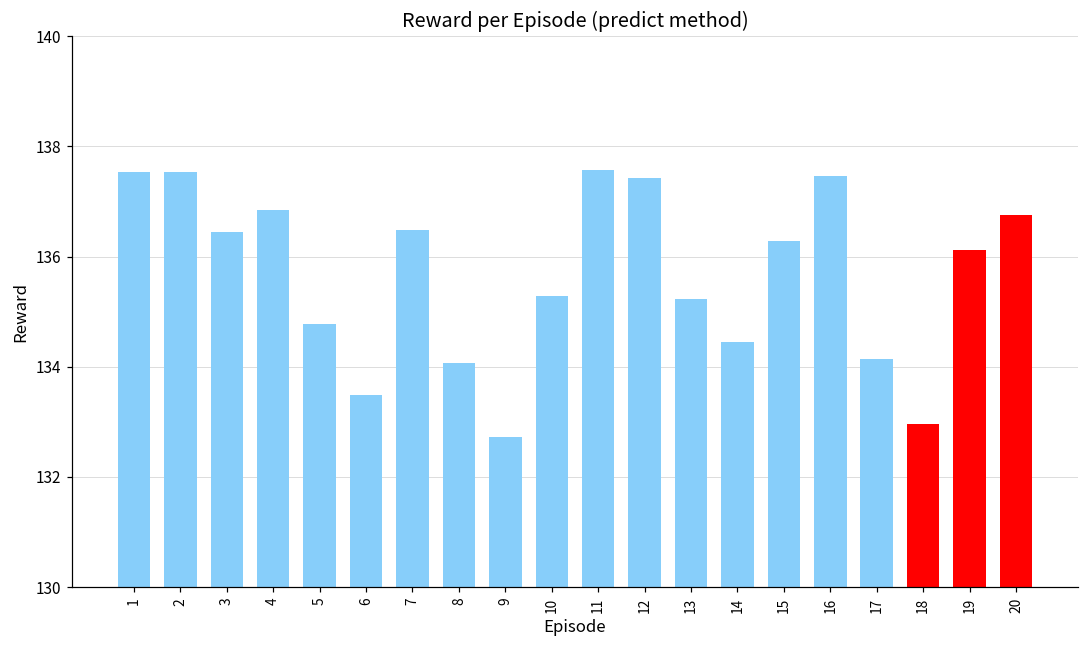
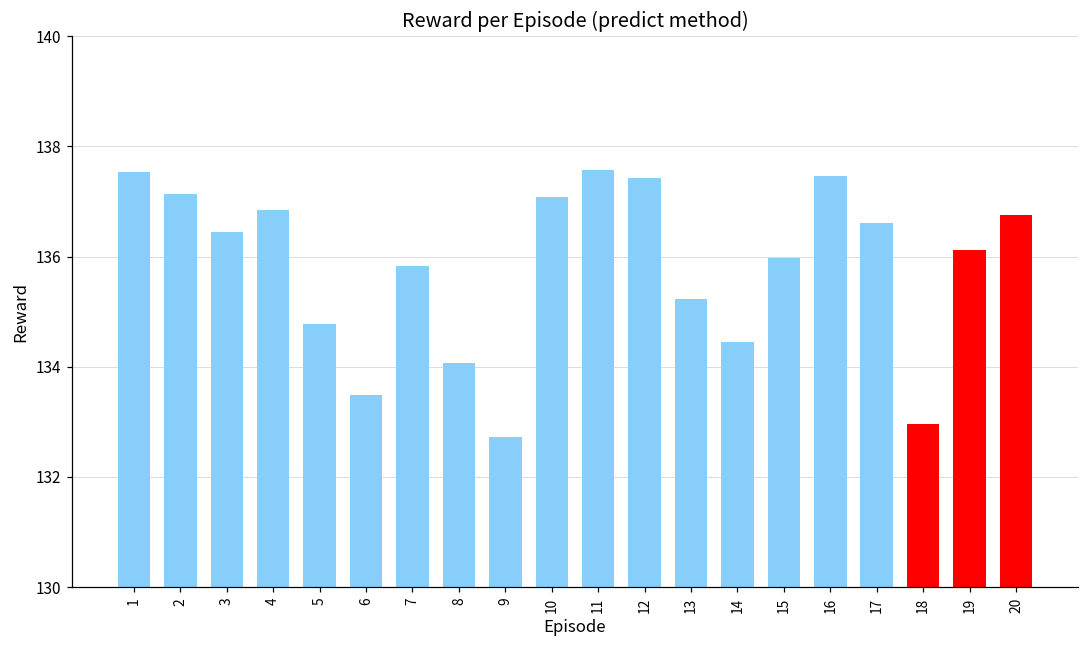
  {
    "1": 137.5,
-   "2": 137.5,
+   "2": 137.1,
    "3": 136.4,
    "4": 136.9,
    "5": 134.8,
    "6": 133.5,
-   "7": 136.5,
+   "7": 135.8,
    "8": 134.1,
    "9": 132.7,
-   "10": 135.3,
+   "10": 137.1,
    "11": 137.6,
    "12": 137.4,
    "13": 135.2,
    "14": 134.4,
-   "15": 136.3,
+   "15": 136.0,
    "16": 137.5,
-   "17": 134.1,
+   "17": 136.6,
    "18": 133.0,
    "19": 136.1,
    "20": 136.8
  }
